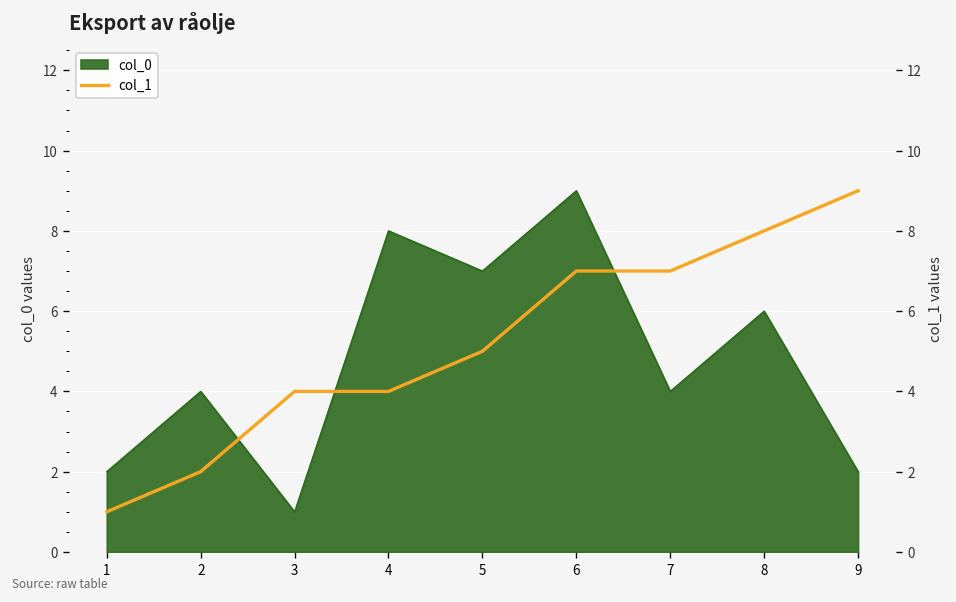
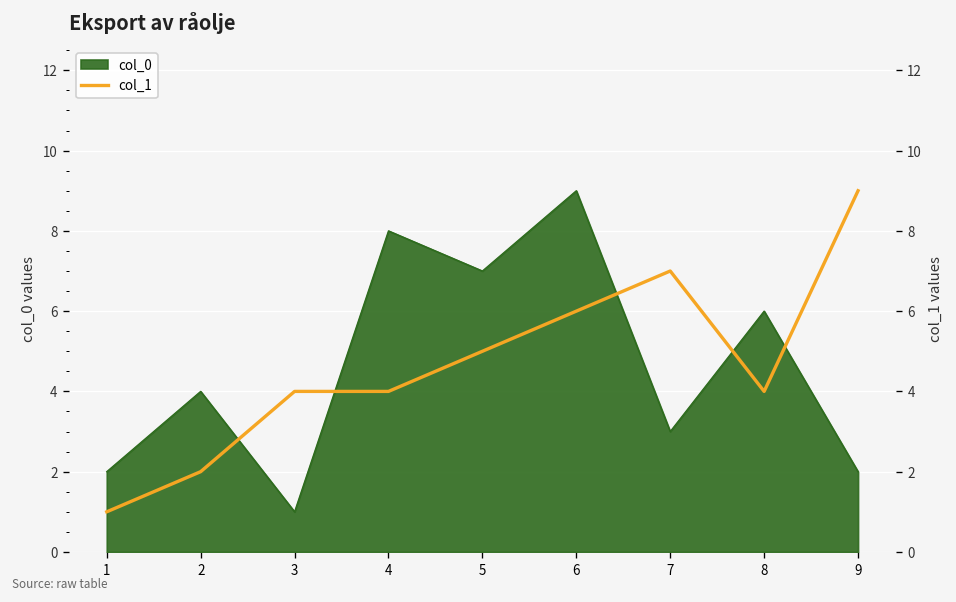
  {
    "col_0": {
      "1": 2,
      "2": 4,
      "3": 1,
      "4": 8,
      "5": 7,
      "6": 9,
-     "7": 4,
+     "7": 3,
      "8": 6,
      "9": 2
    },
    "col_1": {
      "1": 1,
      "2": 2,
      "3": 4,
      "4": 4,
      "5": 5,
-     "6": 7,
+     "6": 6,
      "7": 7,
-     "8": 8,
+     "8": 4,
      "9": 9
    }
  }
